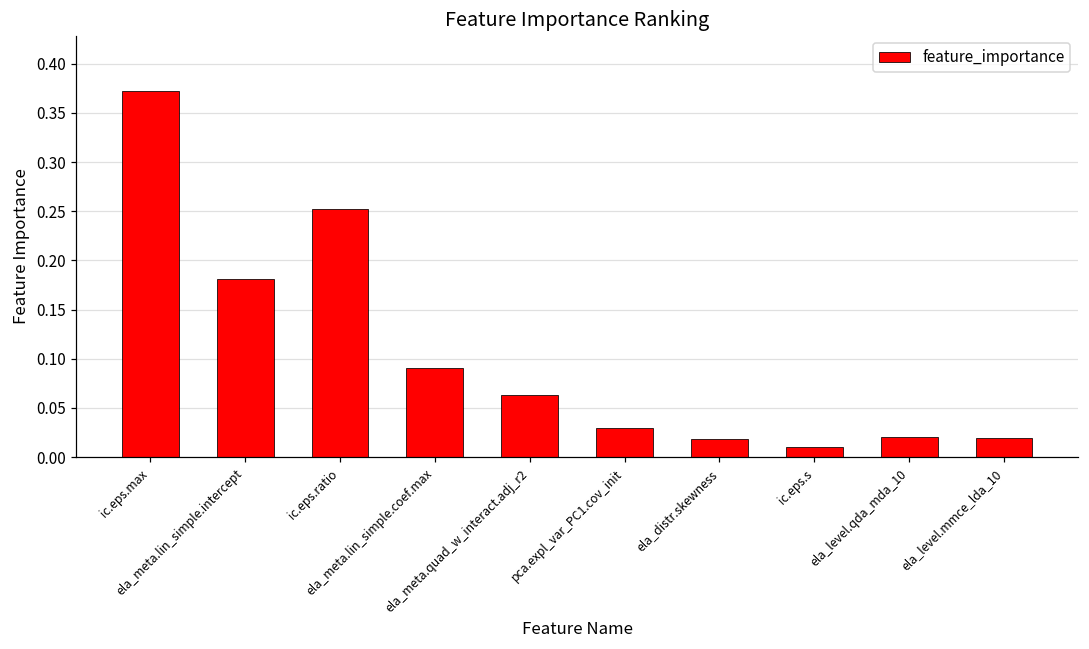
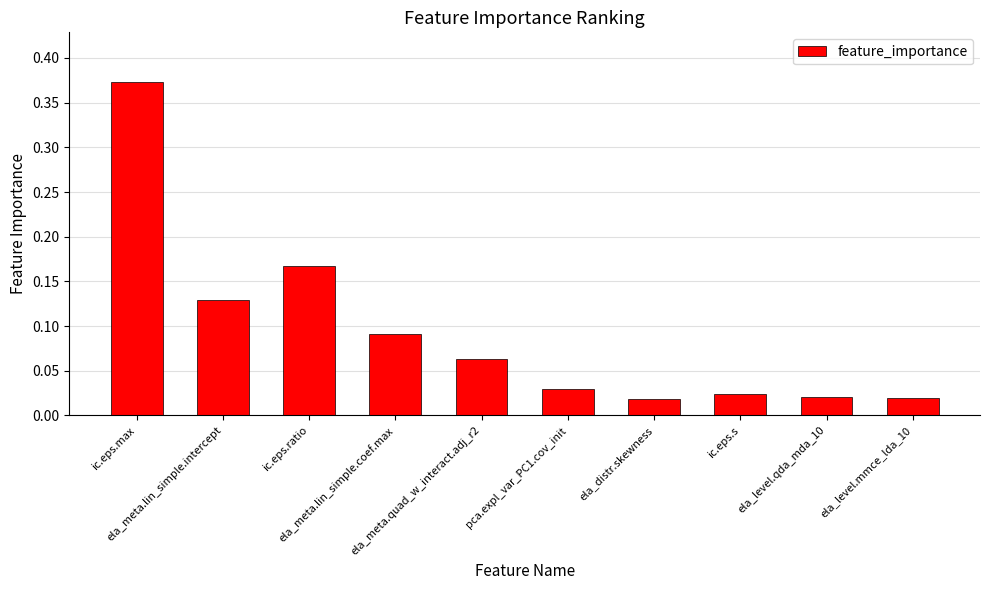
  {
    "ic.eps.max": 0.37,
-   "ela_meta.lin_simple.intercept": 0.18,
-   "ic.eps.ratio": 0.25,
+   "ela_meta.lin_simple.intercept": 0.13,
+   "ic.eps.ratio": 0.17,
    "ela_meta.lin_simple.coef.max": 0.09,
    "ela_meta.quad_w_interact.adj_r2": 0.06,
    "pca.expl_var_PC1.cov_init": 0.03,
    "ela_distr.skewness": 0.02,
-   "ic.eps.s": 0.01,
+   "ic.eps.s": 0.02,
    "ela_level.qda_mda_10": 0.02,
    "ela_level.mmce_lda_10": 0.02
  }
